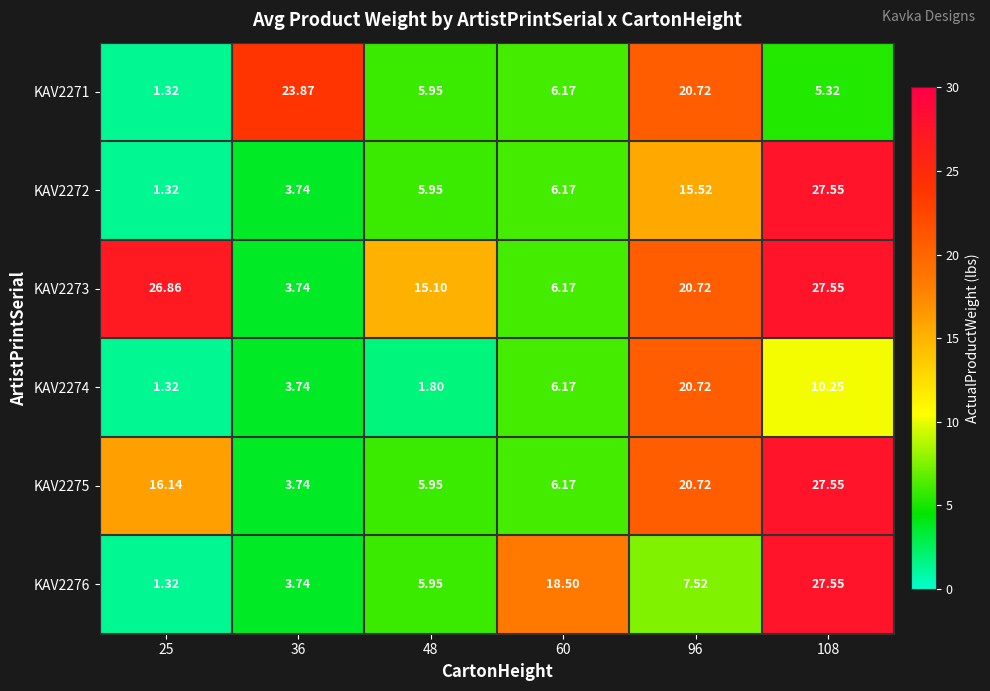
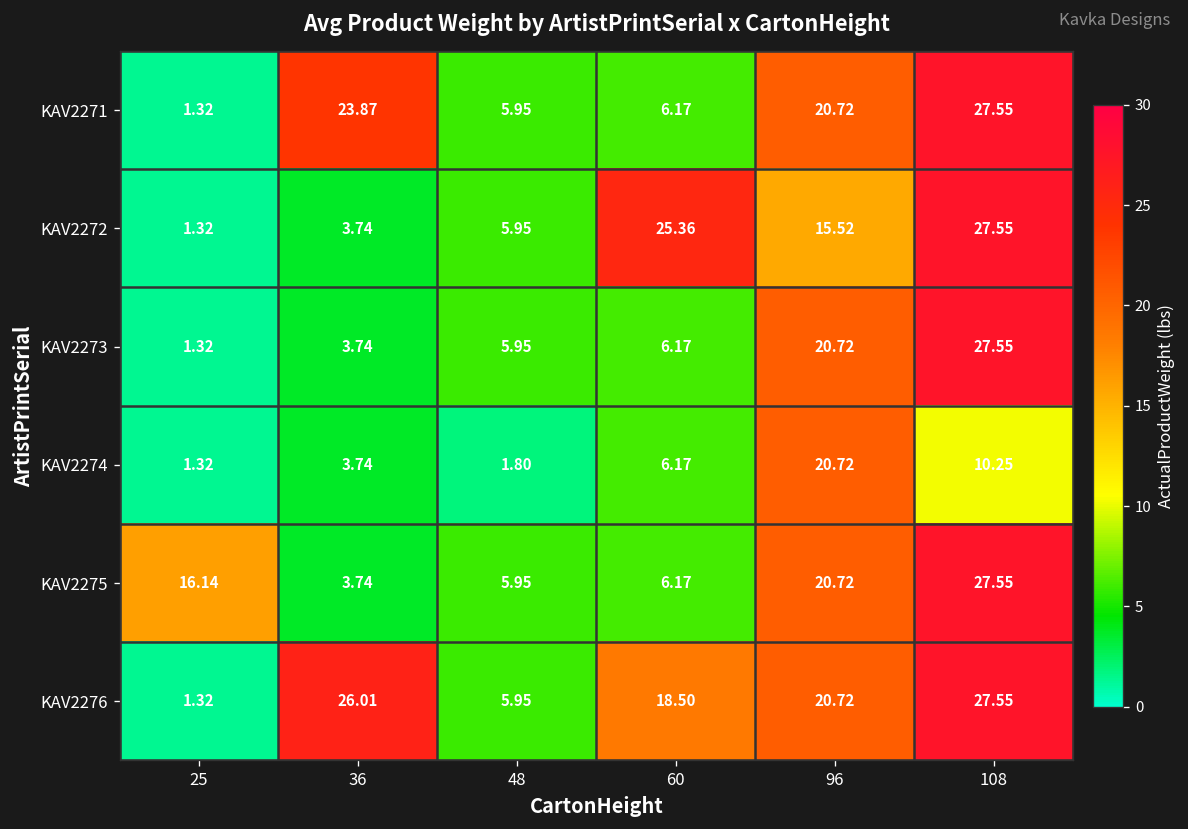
  {
    "KAV2271": {
      "25": 1.32,
      "36": 23.87,
      "48": 5.95,
      "60": 6.17,
      "96": 20.72,
-     "108": 5.32
+     "108": 27.55
    },
    "KAV2272": {
      "25": 1.32,
      "36": 3.74,
      "48": 5.95,
-     "60": 6.17,
+     "60": 25.36,
      "96": 15.52,
      "108": 27.55
    },
    "KAV2273": {
-     "25": 26.86,
+     "25": 1.32,
      "36": 3.74,
-     "48": 15.10,
+     "48": 5.95,
      "60": 6.17,
      "96": 20.72,
      "108": 27.55
    },
    "KAV2274": {
      "25": 1.32,
      "36": 3.74,
      "48": 1.80,
      "60": 6.17,
      "96": 20.72,
      "108": 10.25
    },
    "KAV2275": {
      "25": 16.14,
      "36": 3.74,
      "48": 5.95,
      "60": 6.17,
      "96": 20.72,
      "108": 27.55
    },
    "KAV2276": {
      "25": 1.32,
-     "36": 3.74,
+     "36": 26.01,
      "48": 5.95,
      "60": 18.50,
-     "96": 7.52,
+     "96": 20.72,
      "108": 27.55
    }
  }
